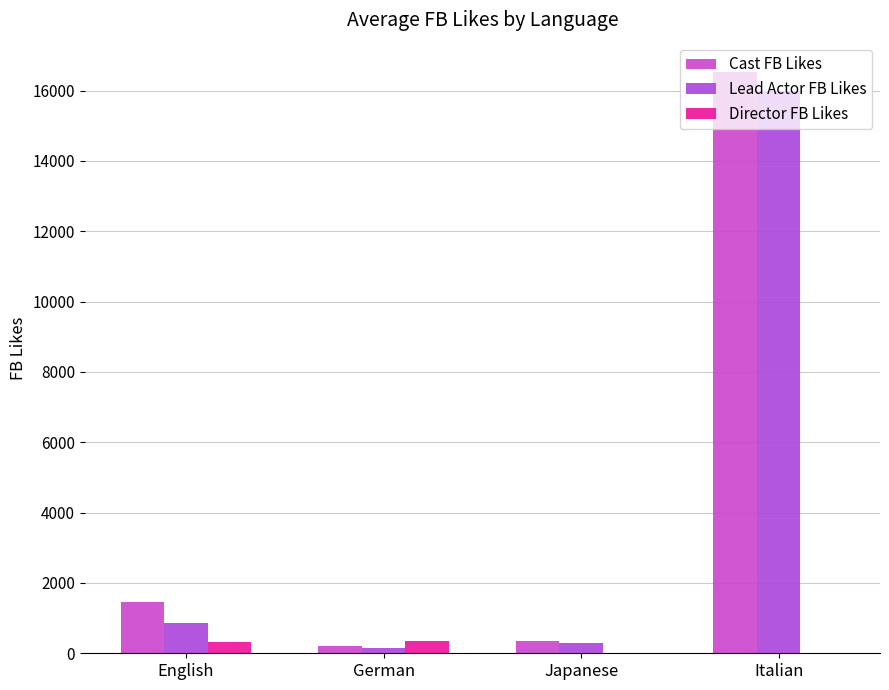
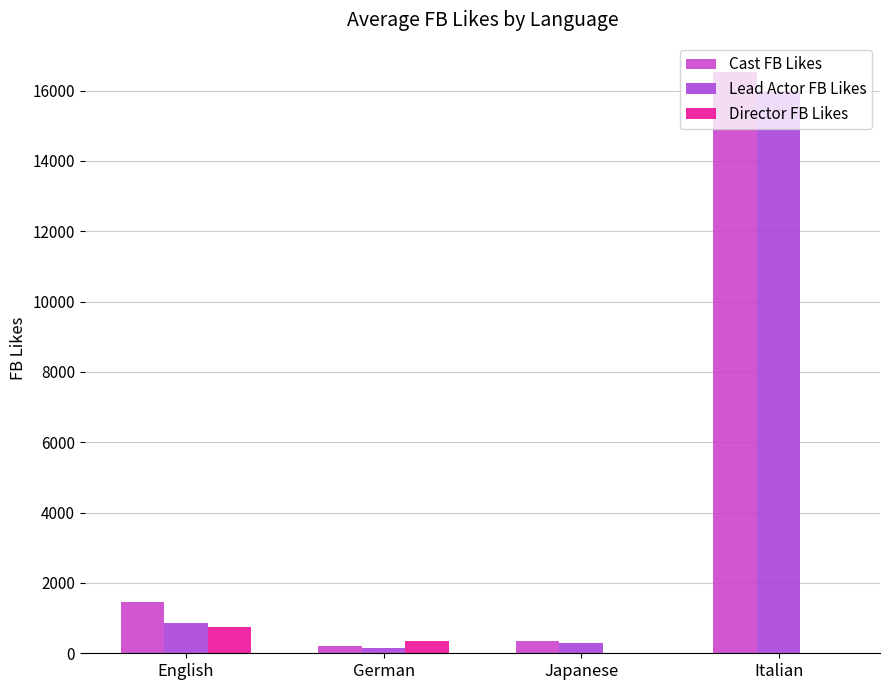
  {
    "Director FB Likes": {
-     "English": 300,
+     "English": 700,
      "German": 400,
      "Japanese": 0,
      "Italian": 0
    }
  }
